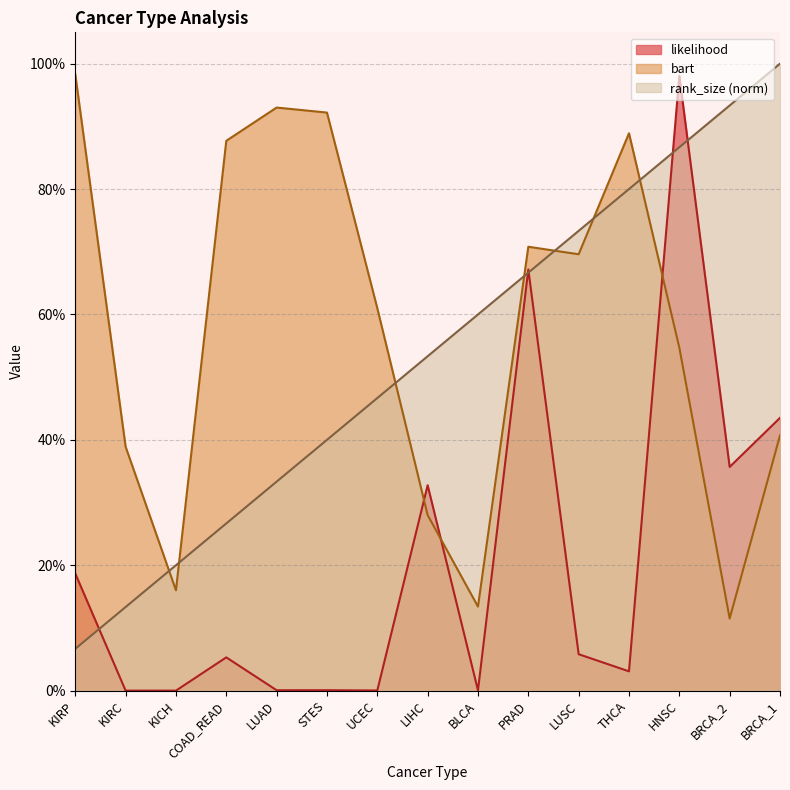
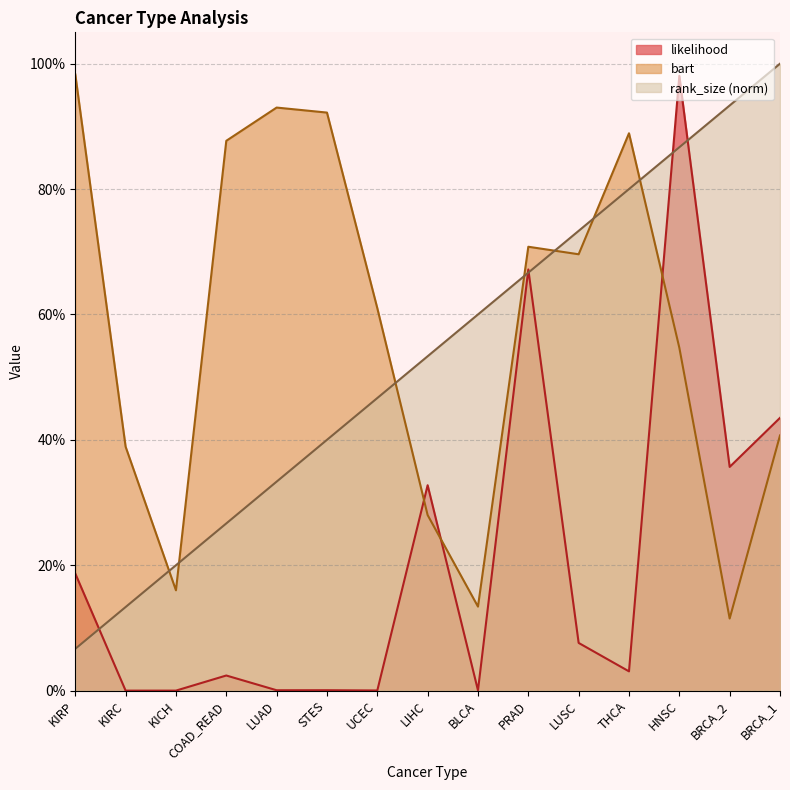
  {
    "likelihood": {
      "KIRP": "19%",
      "KIRC": "0%",
      "KICH": "0%",
-     "COAD_READ": "5%",
+     "COAD_READ": "2%",
      "LUAD": "0%",
      "STES": "0%",
      "UCEC": "0%",
      "LIHC": "33%",
      "BLCA": "0%",
      "PRAD": "67%",
-     "LUSC": "6%",
+     "LUSC": "8%",
      "THCA": "3%",
      "BRCA_2": "36%",
      "BRCA_1": "44%"
    },
    "bart": {
      "KIRP": "98%",
      "KIRC": "39%",
      "KICH": "16%",
      "COAD_READ": "88%",
      "LUAD": "93%",
      "STES": "92%",
      "UCEC": "61%",
      "LIHC": "28%",
      "BLCA": "13%",
      "PRAD": "71%",
      "LUSC": "70%",
      "THCA": "89%",
      "HNSC": "55%",
      "BRCA_2": "12%",
      "BRCA_1": "41%"
    },
    "rank_size (norm)": {
      "KIRP": "7%",
      "KIRC": "13%",
      "KICH": "20%",
      "COAD_READ": "27%",
      "LUAD": "33%",
      "STES": "40%",
      "UCEC": "47%",
      "LIHC": "53%",
      "BLCA": "60%",
      "PRAD": "67%",
      "LUSC": "73%",
      "THCA": "80%",
      "HNSC": "87%",
      "BRCA_2": "93%",
      "BRCA_1": "100%"
    }
  }
